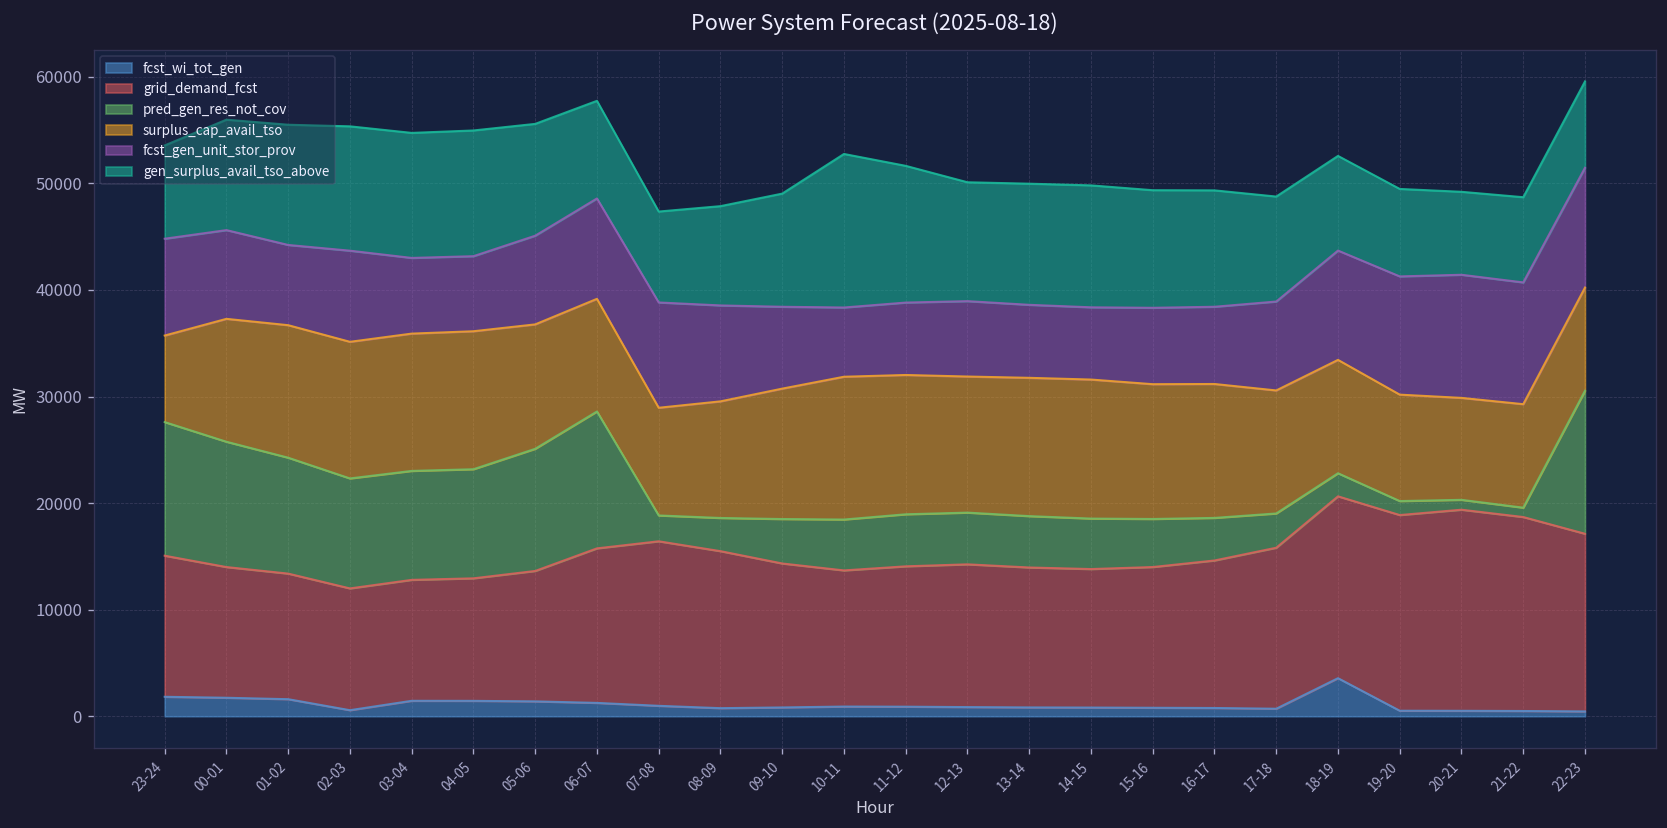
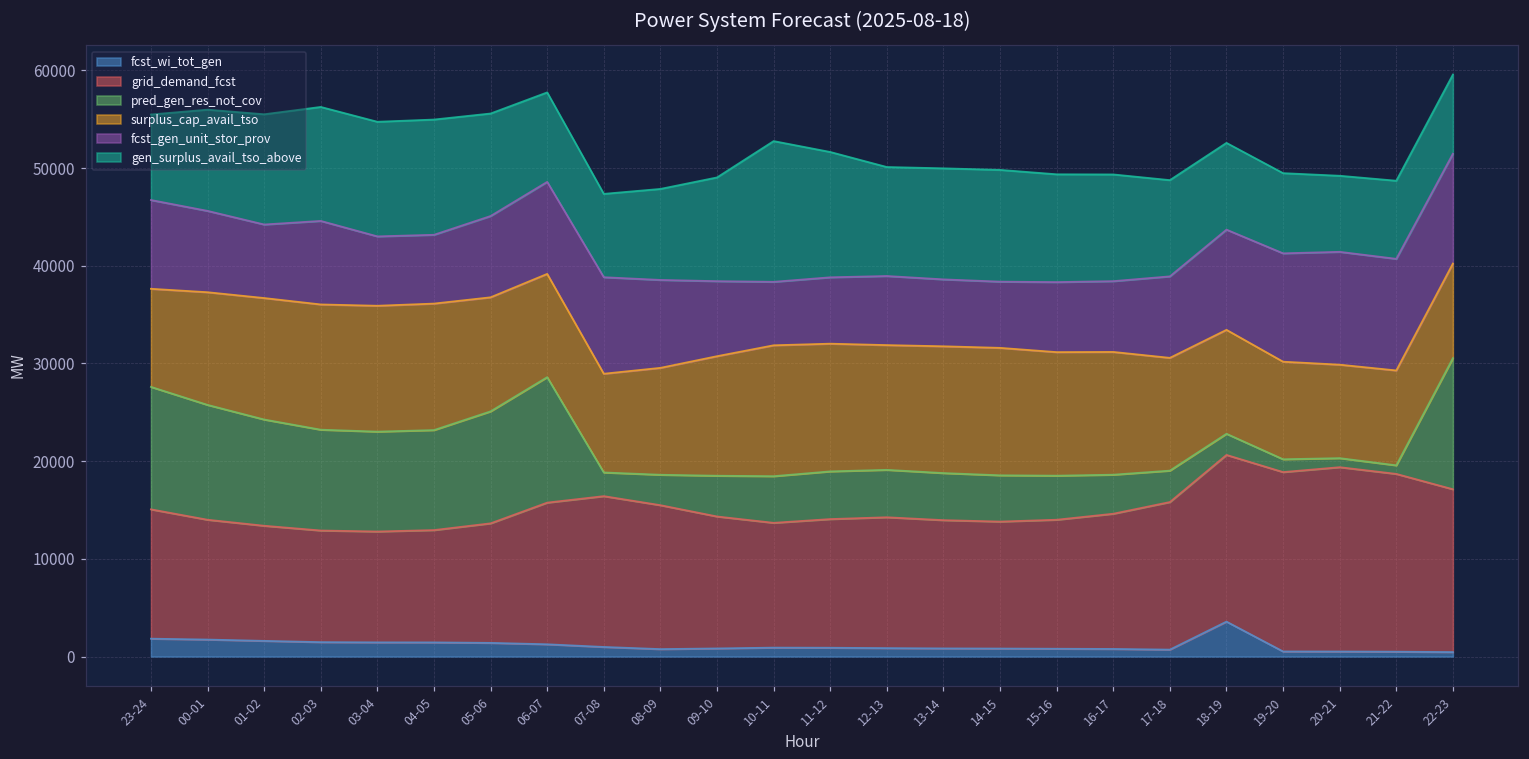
  {
    "fcst_wi_tot_gen": {
      "23-24": 2000,
      "00-01": 2000,
      "01-02": 2000,
-     "02-03": 600,
+     "02-03": 1500,
      "03-04": 1000,
      "04-05": 1000,
      "05-06": 1000,
      "06-07": 1000,
      "07-08": 1000,
      "08-09": 1000,
      "09-10": 1000,
      "10-11": 1000,
      "11-12": 1000,
      "12-13": 1000,
      "13-14": 1000,
      "14-15": 1000,
      "15-16": 1000,
      "16-17": 1000,
      "17-18": 1000,
      "18-19": 4000,
      "19-20": 1000,
      "20-21": 1000,
      "21-22": 0,
      "22-23": 0
    },
    "grid_demand_fcst": {
      "23-24": 13000,
      "00-01": 12000,
      "01-02": 12000,
      "02-03": 11000,
      "03-04": 11000,
      "04-05": 11000,
      "05-06": 12000,
      "06-07": 15000,
      "07-08": 15000,
      "08-09": 15000,
      "09-10": 14000,
      "10-11": 13000,
      "11-12": 13000,
      "12-13": 13000,
      "13-14": 13000,
      "14-15": 13000,
      "15-16": 13000,
      "16-17": 14000,
      "17-18": 15000,
      "18-19": 17000,
      "19-20": 18000,
      "20-21": 19000,
      "21-22": 18000,
      "22-23": 17000
    },
    "pred_gen_res_not_cov": {
      "23-24": 13000,
      "00-01": 12000,
      "01-02": 11000,
      "02-03": 10000,
      "03-04": 10000,
      "04-05": 10000,
      "05-06": 11000,
      "06-07": 13000,
      "07-08": 2000,
      "08-09": 3000,
      "09-10": 4000,
      "10-11": 5000,
      "11-12": 5000,
      "12-13": 5000,
      "13-14": 5000,
      "14-15": 5000,
      "15-16": 5000,
      "16-17": 4000,
      "17-18": 3000,
      "18-19": 2000,
      "19-20": 1000,
      "20-21": 1000,
      "21-22": 1000,
      "22-23": 13000
    },
    "surplus_cap_avail_tso": {
-     "23-24": 8000,
+     "23-24": 10000,
      "00-01": 12000,
      "01-02": 12000,
      "02-03": 13000,
      "03-04": 13000,
      "04-05": 13000,
      "05-06": 12000,
      "06-07": 11000,
      "07-08": 10000,
      "08-09": 11000,
      "09-10": 12000,
      "10-11": 13000,
      "11-12": 13000,
      "12-13": 13000,
      "13-14": 13000,
      "14-15": 13000,
      "15-16": 13000,
      "16-17": 13000,
      "17-18": 12000,
      "18-19": 11000,
      "19-20": 10000,
      "20-21": 10000,
      "21-22": 10000,
      "22-23": 10000
    },
    "fcst_gen_unit_stor_prov": {
      "23-24": 9000,
      "00-01": 8000,
      "01-02": 8000,
      "02-03": 9000,
      "03-04": 7000,
      "04-05": 7000,
      "05-06": 8000,
      "06-07": 9000,
      "07-08": 10000,
      "08-09": 9000,
      "09-10": 8000,
      "10-11": 6000,
      "11-12": 7000,
      "12-13": 7000,
      "13-14": 7000,
      "14-15": 7000,
      "15-16": 7000,
      "16-17": 7000,
      "17-18": 8000,
      "18-19": 10000,
      "19-20": 11000,
      "20-21": 12000,
      "21-22": 11000,
      "22-23": 11000
    },
    "gen_surplus_avail_tso_above": {
      "02-03": 12000,
      "03-04": 12000,
      "04-05": 12000,
      "05-06": 10000,
      "06-07": 9000,
      "07-08": 9000,
      "08-09": 9000,
      "09-10": 11000,
      "10-11": 14000,
      "11-12": 13000,
      "12-13": 11000,
      "13-14": 11000,
      "14-15": 11000,
      "15-16": 11000,
      "16-17": 11000,
      "17-18": 10000,
      "18-19": 9000,
      "19-20": 8000,
      "20-21": 8000,
      "21-22": 8000,
      "22-23": 8000
    }
  }
